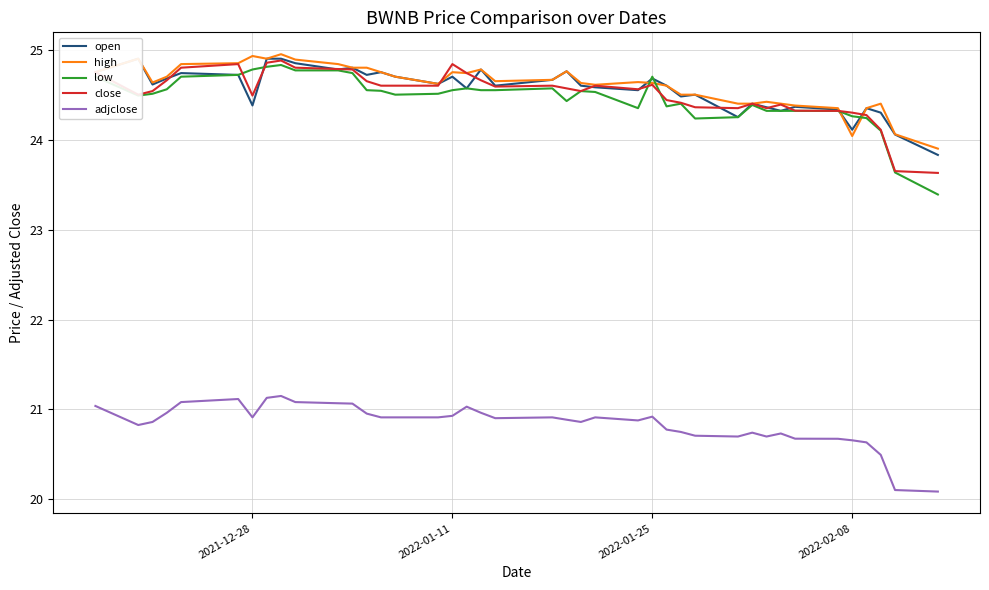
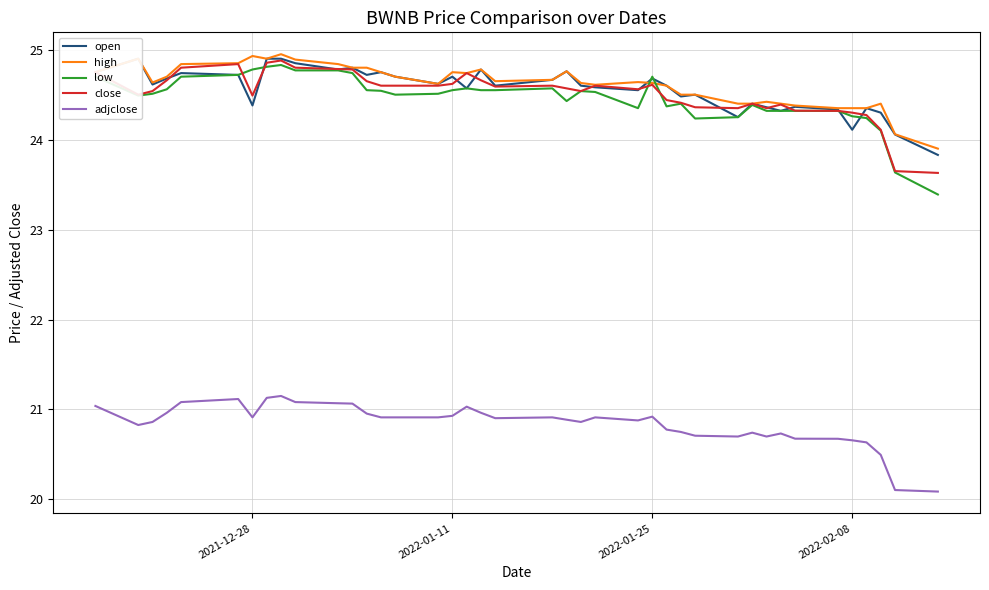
  {
    "open": {
      "2021-12-28": 24.4,
      "2022-01-11": 24.7,
      "2022-02-08": 24.1
    },
    "high": {
      "2021-12-28": 24.9,
      "2022-01-11": 24.8,
-     "2022-02-08": 24.0
+     "2022-02-08": 24.4
    },
    "low": {
      "2021-12-28": 24.8,
      "2022-01-11": 24.6,
      "2022-02-08": 24.3
    },
    "close": {
      "2021-12-28": 24.5,
-     "2022-01-11": 24.8,
+     "2022-01-11": 24.6,
      "2022-02-08": 24.3
    },
    "adjclose": {
      "2021-12-28": 20.9,
      "2022-01-11": 20.9,
      "2022-01-25": 20.9,
      "2022-02-08": 20.7
    }
  }
